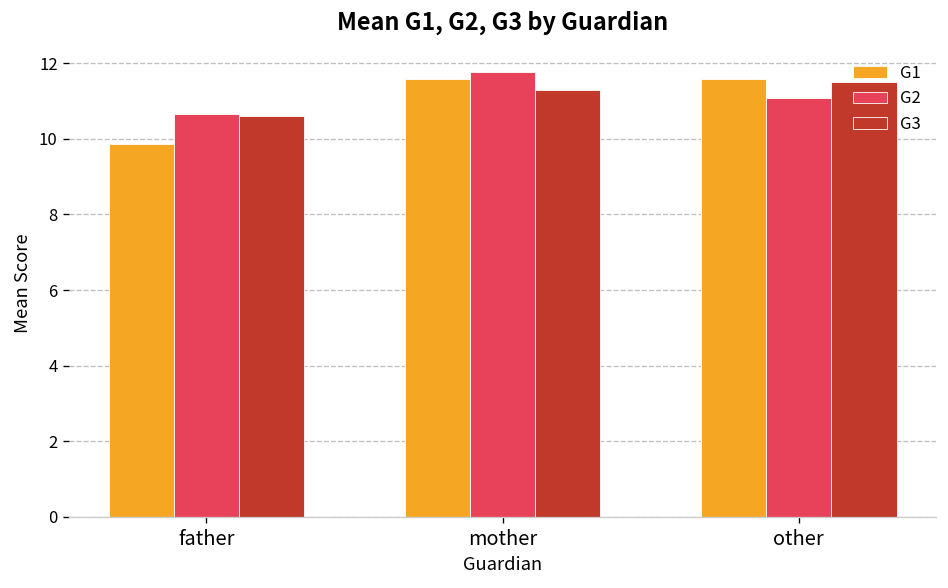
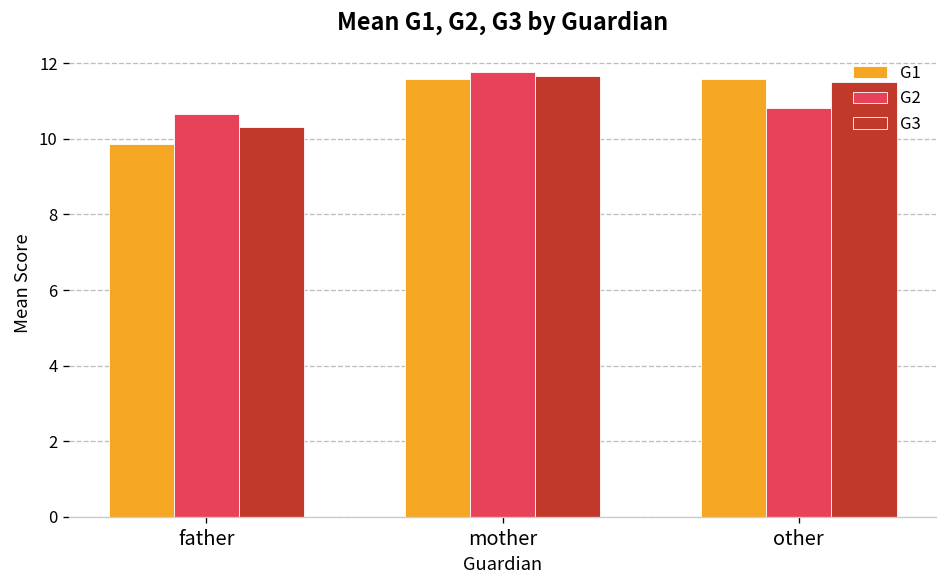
  {
    "G1": {
      "father": 9.9,
      "mother": 11.6,
      "other": 11.6
    },
    "G2": {
      "father": 10.7,
      "mother": 11.8,
-     "other": 11.1
+     "other": 10.8
    },
    "G3": {
-     "father": 10.6,
-     "mother": 11.3,
+     "father": 10.3,
+     "mother": 11.7,
      "other": 11.5
    }
  }
